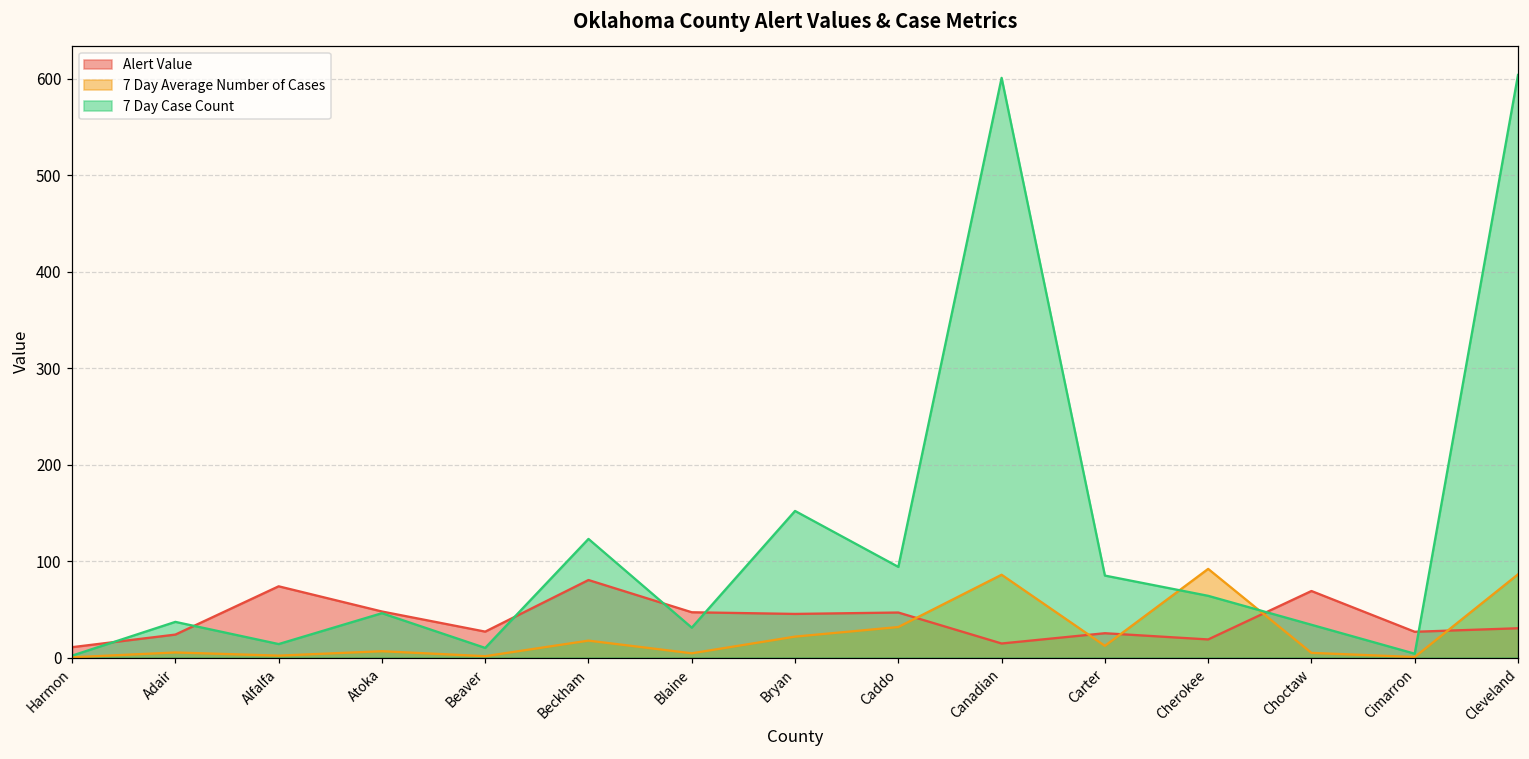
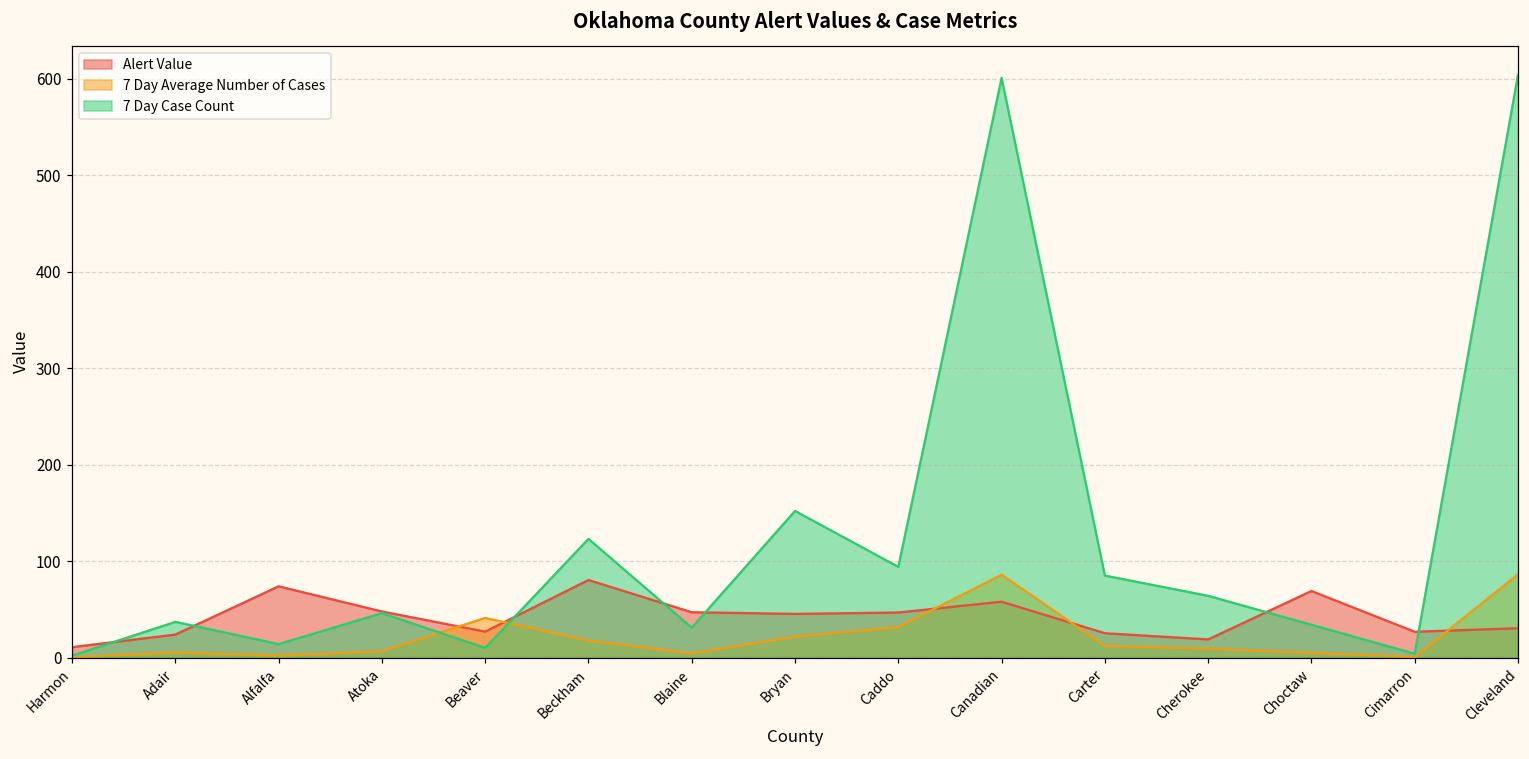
  {
    "Alert Value": {
      "Harmon": 10,
      "Adair": 20,
      "Alfalfa": 70,
      "Beaver": 30,
      "Beckham": 80,
      "Blaine": 50,
      "Bryan": 50,
      "Caddo": 50,
-     "Canadian": 10,
+     "Canadian": 60,
      "Carter": 30,
      "Cherokee": 20,
      "Choctaw": 70,
      "Cimarron": 30,
      "Cleveland": 30
    },
    "7 Day Average Number of Cases": {
      "Adair": 10,
      "Alfalfa": 0,
      "Atoka": 10,
-     "Beaver": 0,
+     "Beaver": 40,
      "Beckham": 20,
      "Blaine": 0,
      "Bryan": 20,
      "Caddo": 30,
      "Canadian": 90,
      "Carter": 10,
-     "Cherokee": 90,
+     "Cherokee": 10,
      "Choctaw": 0,
      "Cimarron": 0,
      "Cleveland": 90
    },
    "7 Day Case Count": {
      "Adair": 40,
      "Alfalfa": 10,
      "Beaver": 10,
      "Beckham": 120,
      "Blaine": 30,
      "Bryan": 150,
      "Caddo": 90,
      "Canadian": 600,
      "Carter": 90,
      "Cherokee": 60,
      "Choctaw": 30,
      "Cimarron": 0,
      "Cleveland": 600
    }
  }
